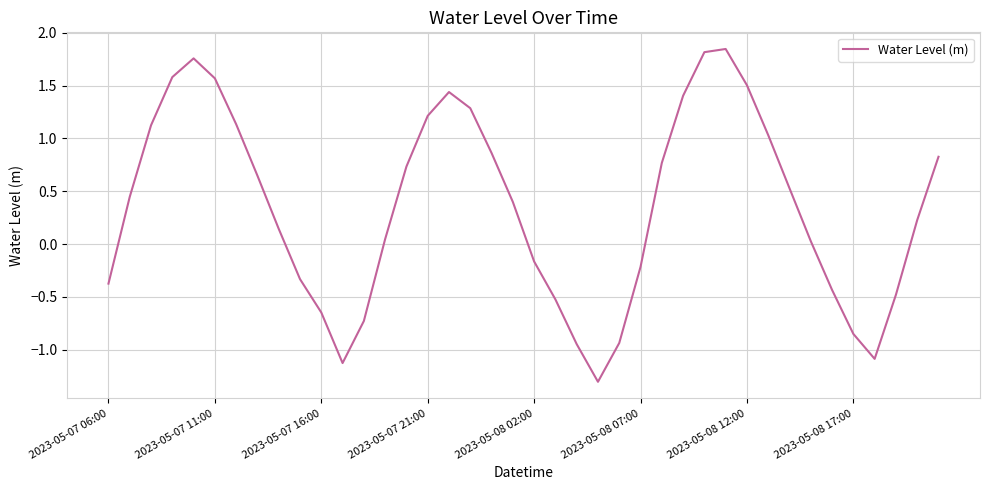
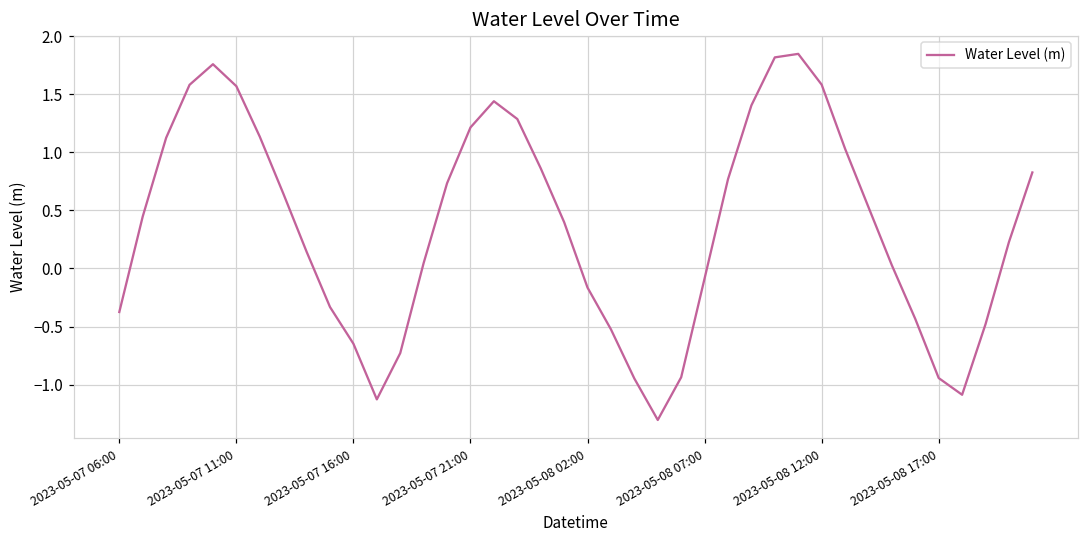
  {
    "2023-05-07 06:00": -0.38,
    "2023-05-07 11:00": 1.57,
    "2023-05-07 16:00": -0.65,
    "2023-05-07 21:00": 1.21,
    "2023-05-08 02:00": -0.17,
-   "2023-05-08 07:00": -0.22,
-   "2023-05-08 12:00": 1.50,
-   "2023-05-08 17:00": -0.85
+   "2023-05-08 07:00": -0.09,
+   "2023-05-08 12:00": 1.58,
+   "2023-05-08 17:00": -0.94
  }
